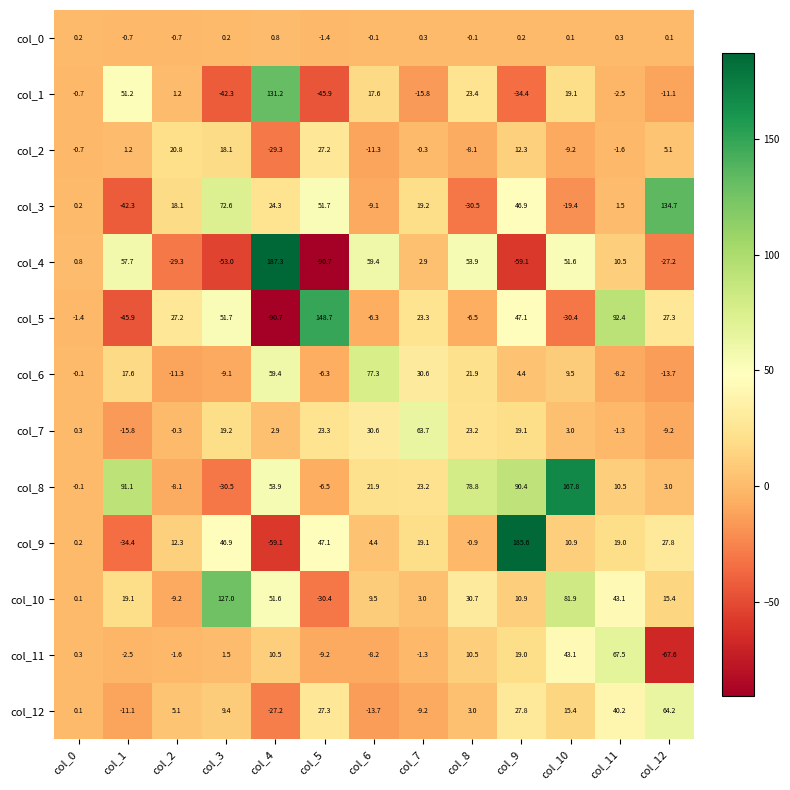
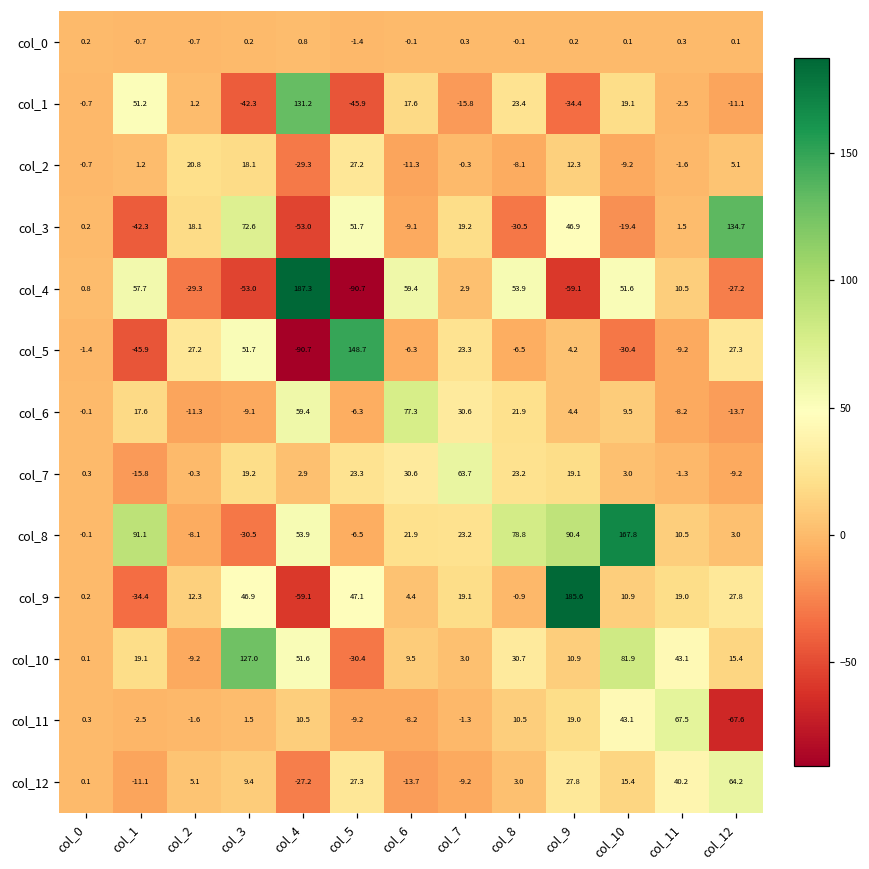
  {
    "col_0": {
      "col_0": 0.2,
      "col_1": -0.7,
      "col_2": -0.7,
      "col_3": 0.2,
      "col_4": 0.8,
      "col_5": -1.4,
      "col_6": -0.1,
      "col_7": 0.3,
      "col_8": -0.1,
      "col_9": 0.2,
      "col_10": 0.1,
      "col_11": 0.3,
      "col_12": 0.1
    },
    "col_1": {
      "col_0": -0.7,
      "col_1": 51.2,
      "col_2": 1.2,
      "col_3": -42.3,
      "col_4": 131.2,
      "col_5": -45.9,
      "col_6": 17.6,
      "col_7": -15.8,
      "col_8": 23.4,
      "col_9": -34.4,
      "col_10": 19.1,
      "col_11": -2.5,
      "col_12": -11.1
    },
    "col_2": {
      "col_0": -0.7,
      "col_1": 1.2,
      "col_2": 20.8,
      "col_3": 18.1,
      "col_4": -29.3,
      "col_5": 27.2,
      "col_6": -11.3,
      "col_7": -0.3,
      "col_8": -8.1,
      "col_9": 12.3,
      "col_10": -9.2,
      "col_11": -1.6,
      "col_12": 5.1
    },
    "col_3": {
      "col_0": 0.2,
      "col_1": -42.3,
      "col_2": 18.1,
      "col_3": 72.6,
-     "col_4": 24.3,
+     "col_4": -53.0,
      "col_5": 51.7,
      "col_6": -9.1,
      "col_7": 19.2,
      "col_8": -30.5,
      "col_9": 46.9,
      "col_10": -19.4,
      "col_11": 1.5,
      "col_12": 134.7
    },
    "col_4": {
      "col_0": 0.8,
      "col_1": 57.7,
      "col_2": -29.3,
      "col_3": -53.0,
      "col_4": 187.3,
      "col_5": -90.7,
      "col_6": 59.4,
      "col_7": 2.9,
      "col_8": 53.9,
      "col_9": -59.1,
      "col_10": 51.6,
      "col_11": 10.5,
      "col_12": -27.2
    },
    "col_5": {
      "col_0": -1.4,
      "col_1": -45.9,
      "col_2": 27.2,
      "col_3": 51.7,
      "col_4": -90.7,
      "col_5": 148.7,
      "col_6": -6.3,
      "col_7": 23.3,
      "col_8": -6.5,
-     "col_9": 47.1,
+     "col_9": 4.2,
      "col_10": -30.4,
-     "col_11": 92.4,
+     "col_11": -9.2,
      "col_12": 27.3
    },
    "col_6": {
      "col_0": -0.1,
      "col_1": 17.6,
      "col_2": -11.3,
      "col_3": -9.1,
      "col_4": 59.4,
      "col_5": -6.3,
      "col_6": 77.3,
      "col_7": 30.6,
      "col_8": 21.9,
      "col_9": 4.4,
      "col_10": 9.5,
      "col_11": -8.2,
      "col_12": -13.7
    },
    "col_7": {
      "col_0": 0.3,
      "col_1": -15.8,
      "col_2": -0.3,
      "col_3": 19.2,
      "col_4": 2.9,
      "col_5": 23.3,
      "col_6": 30.6,
      "col_7": 63.7,
      "col_8": 23.2,
      "col_9": 19.1,
      "col_10": 3.0,
      "col_11": -1.3,
      "col_12": -9.2
    },
    "col_8": {
      "col_0": -0.1,
      "col_1": 91.1,
      "col_2": -8.1,
      "col_3": -30.5,
      "col_4": 53.9,
      "col_5": -6.5,
      "col_6": 21.9,
      "col_7": 23.2,
      "col_8": 78.8,
      "col_9": 90.4,
      "col_10": 167.8,
      "col_11": 10.5,
      "col_12": 3.0
    },
    "col_9": {
      "col_0": 0.2,
      "col_1": -34.4,
      "col_2": 12.3,
      "col_3": 46.9,
      "col_4": -59.1,
      "col_5": 47.1,
      "col_6": 4.4,
      "col_7": 19.1,
      "col_8": -0.9,
      "col_9": 185.6,
      "col_10": 10.9,
      "col_11": 19.0,
      "col_12": 27.8
    },
    "col_10": {
      "col_0": 0.1,
      "col_1": 19.1,
      "col_2": -9.2,
      "col_3": 127.0,
      "col_4": 51.6,
      "col_5": -30.4,
      "col_6": 9.5,
      "col_7": 3.0,
      "col_8": 30.7,
      "col_9": 10.9,
      "col_10": 81.9,
      "col_11": 43.1,
      "col_12": 15.4
    },
    "col_11": {
      "col_0": 0.3,
      "col_1": -2.5,
      "col_2": -1.6,
      "col_3": 1.5,
      "col_4": 10.5,
      "col_5": -9.2,
      "col_6": -8.2,
      "col_7": -1.3,
      "col_8": 10.5,
      "col_9": 19.0,
      "col_10": 43.1,
      "col_11": 67.5,
      "col_12": -67.6
    },
    "col_12": {
      "col_0": 0.1,
      "col_1": -11.1,
      "col_2": 5.1,
      "col_3": 9.4,
      "col_4": -27.2,
      "col_5": 27.3,
      "col_6": -13.7,
      "col_7": -9.2,
      "col_8": 3.0,
      "col_9": 27.8,
      "col_10": 15.4,
      "col_11": 40.2,
      "col_12": 64.2
    }
  }
